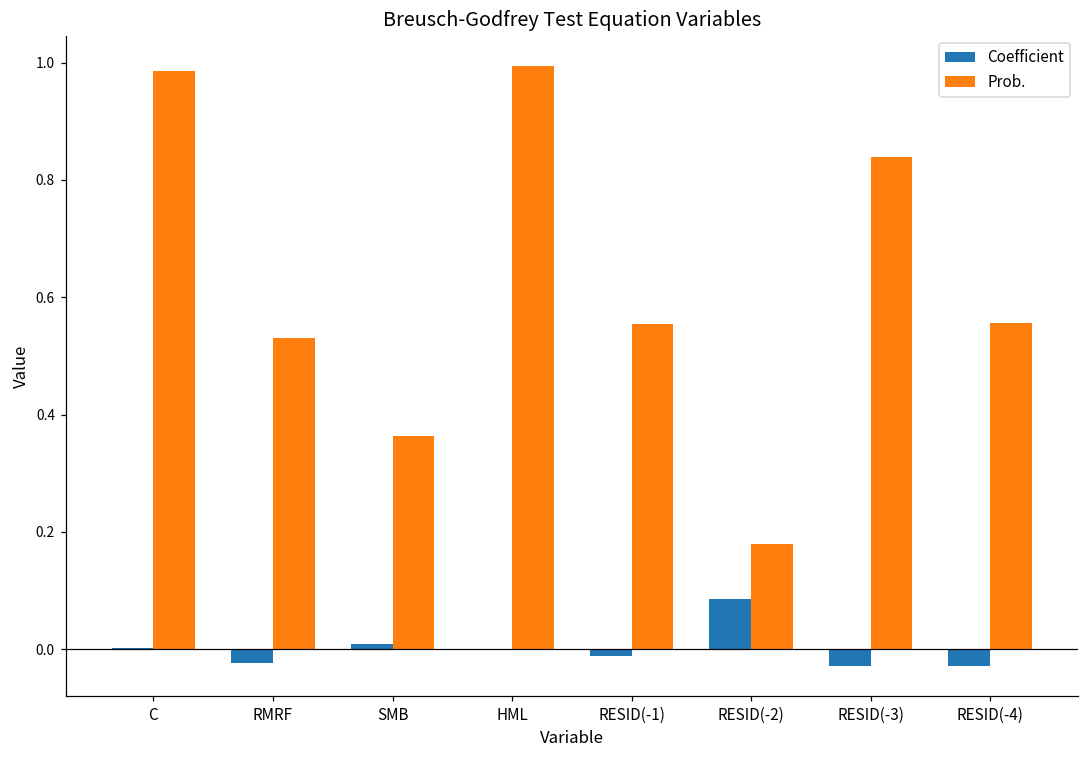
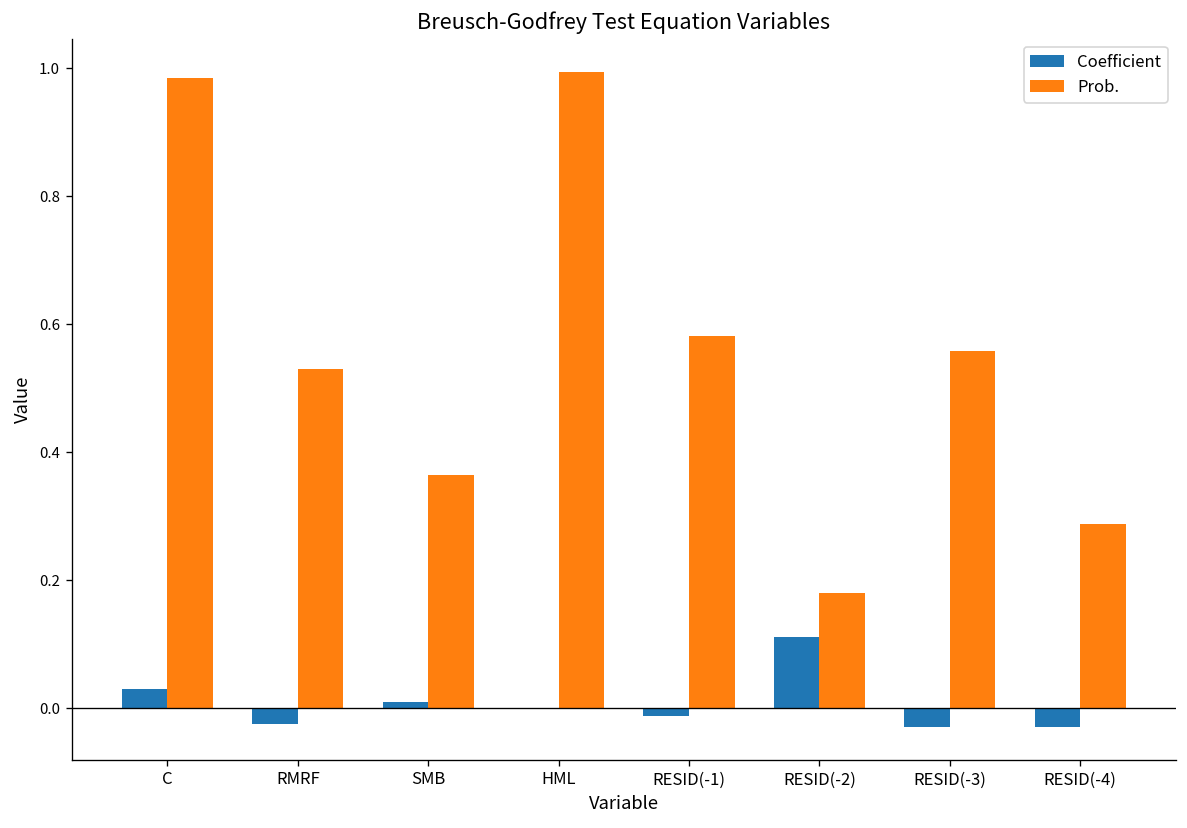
  {
    "Coefficient": {
-     "C": 0.00,
+     "C": 0.03,
      "RMRF": -0.02,
      "SMB": 0.01,
      "RESID(-1)": -0.01,
-     "RESID(-2)": 0.09,
+     "RESID(-2)": 0.11,
      "RESID(-3)": -0.03,
      "RESID(-4)": -0.03
    },
    "Prob.": {
      "C": 0.99,
      "RMRF": 0.53,
      "SMB": 0.36,
      "HML": 1.00,
-     "RESID(-1)": 0.55,
+     "RESID(-1)": 0.58,
      "RESID(-2)": 0.18,
-     "RESID(-3)": 0.84,
-     "RESID(-4)": 0.56
+     "RESID(-3)": 0.56,
+     "RESID(-4)": 0.29
    }
  }
